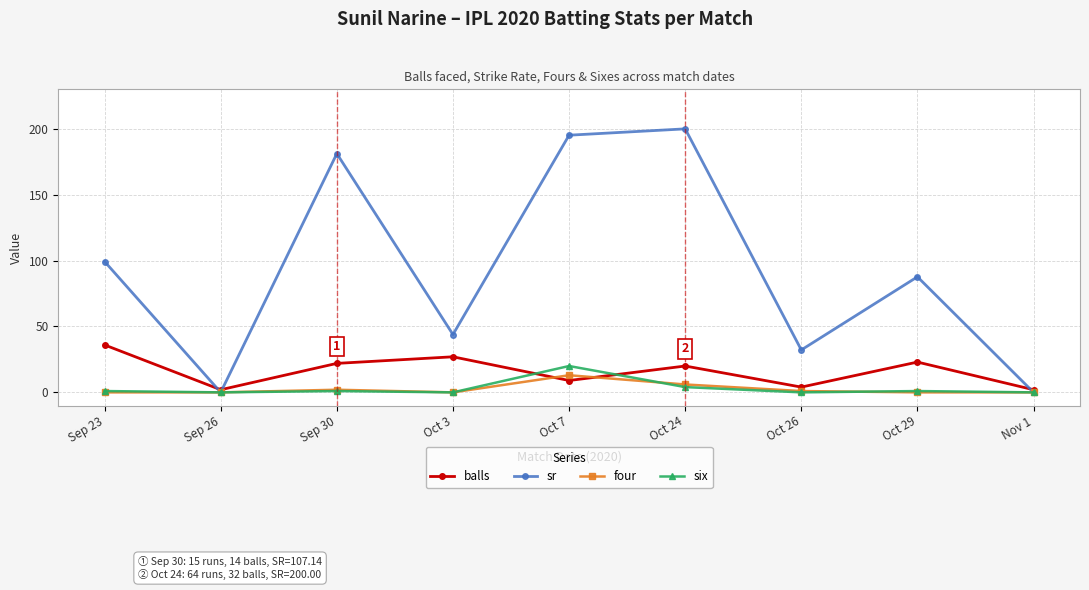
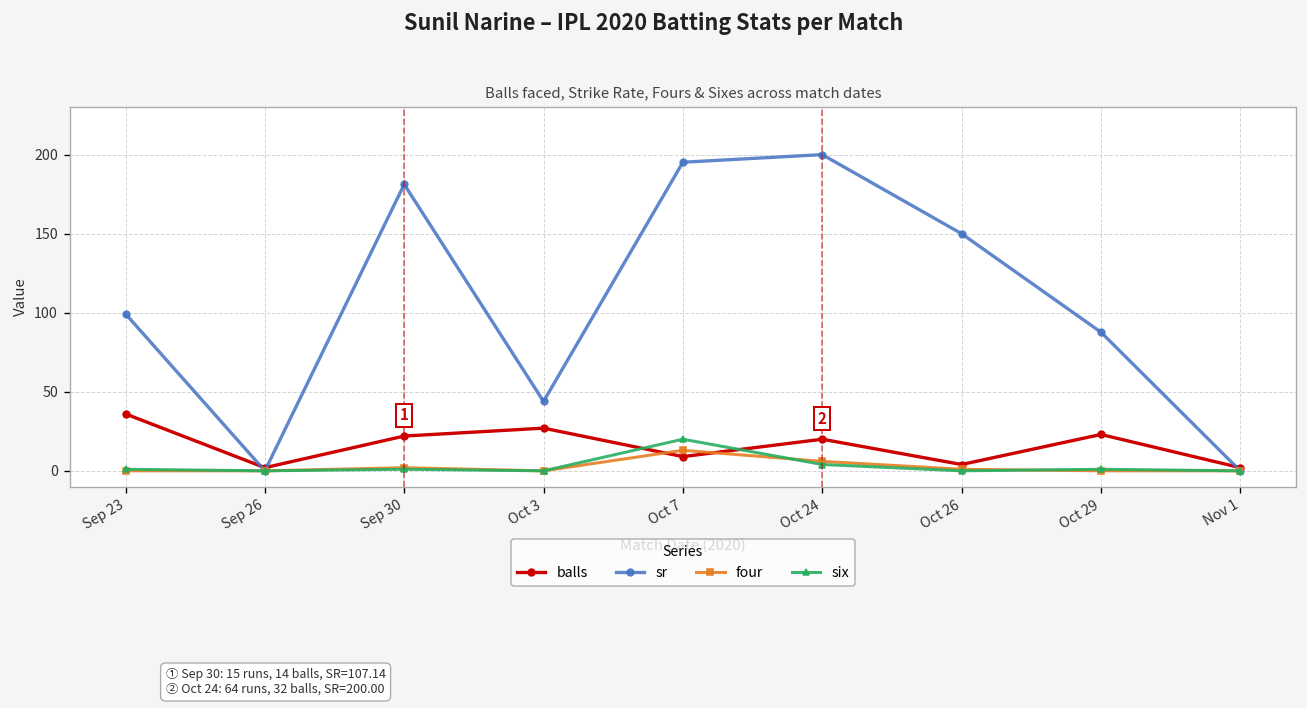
  {
    "balls": {
      "Sep 23": 36,
      "Sep 26": 2,
      "Oct 3": 27,
      "Oct 7": 9,
      "Oct 26": 4,
      "Oct 29": 23,
      "Nov 1": 2
    },
    "sr": {
      "Sep 23": 99,
      "Sep 30": 181,
      "Oct 3": 44,
      "Oct 7": 195,
      "Oct 24": 200,
-     "Oct 26": 32,
+     "Oct 26": 150,
      "Oct 29": 88
    },
    "four": {
      "Oct 7": 13,
      "Oct 24": 6
    },
    "six": {
      "Oct 7": 20,
      "Oct 24": 4
    }
  }
